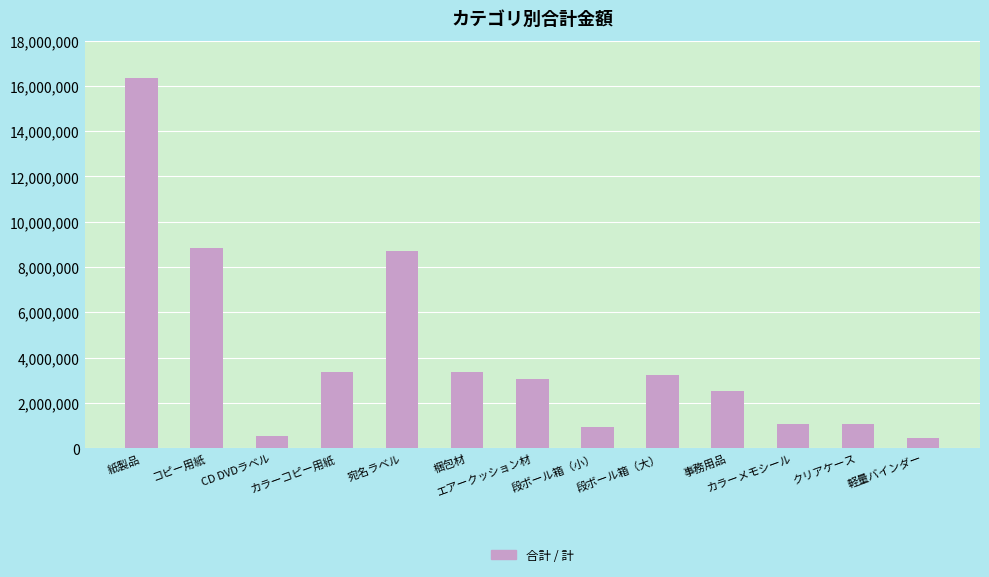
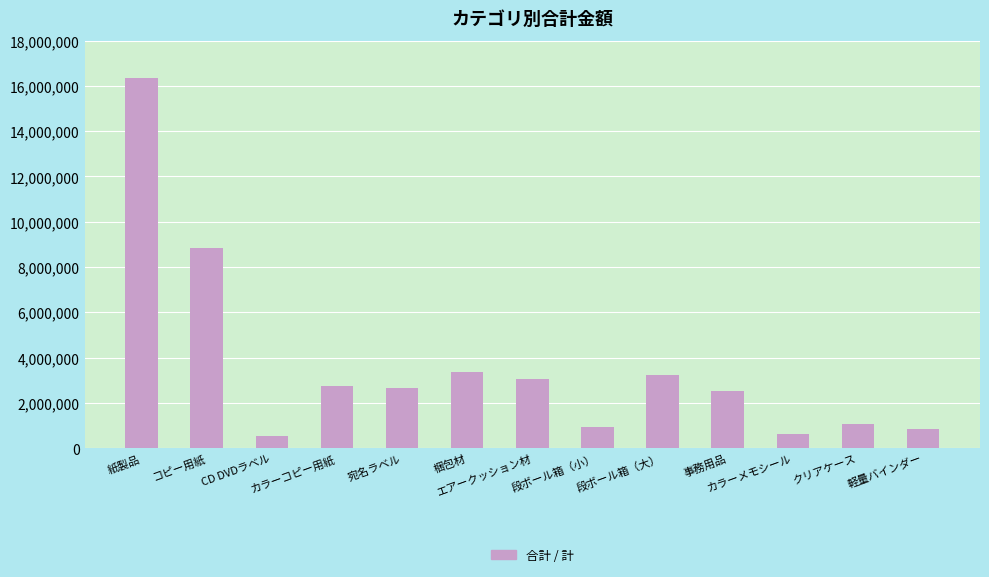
  {
    "紙製品": "16,400,000",
    "コピー用紙": "8,900,000",
    "CD DVDラベル": "500,000",
-   "カラーコピー用紙": "3,300,000",
-   "宛名ラベル": "8,700,000",
+   "カラーコピー用紙": "2,700,000",
+   "宛名ラベル": "2,700,000",
    "梱包材": "3,400,000",
    "エアークッション材": "3,000,000",
    "段ボール箱（小）": "900,000",
    "段ボール箱（大）": "3,200,000",
    "事務用品": "2,500,000",
-   "カラーメモシール": "1,100,000",
+   "カラーメモシール": "600,000",
    "クリアケース": "1,100,000",
-   "軽量バインダー": "500,000"
+   "軽量バインダー": "800,000"
  }
